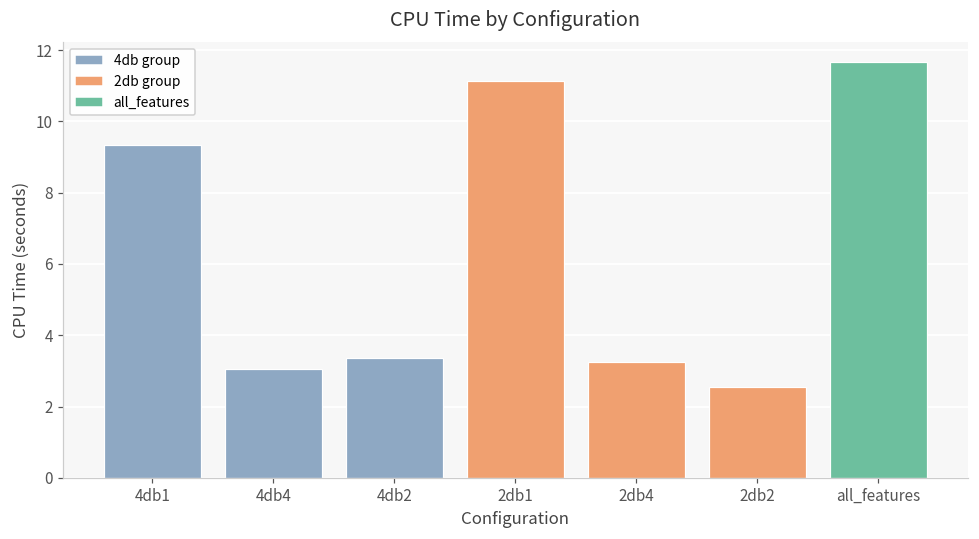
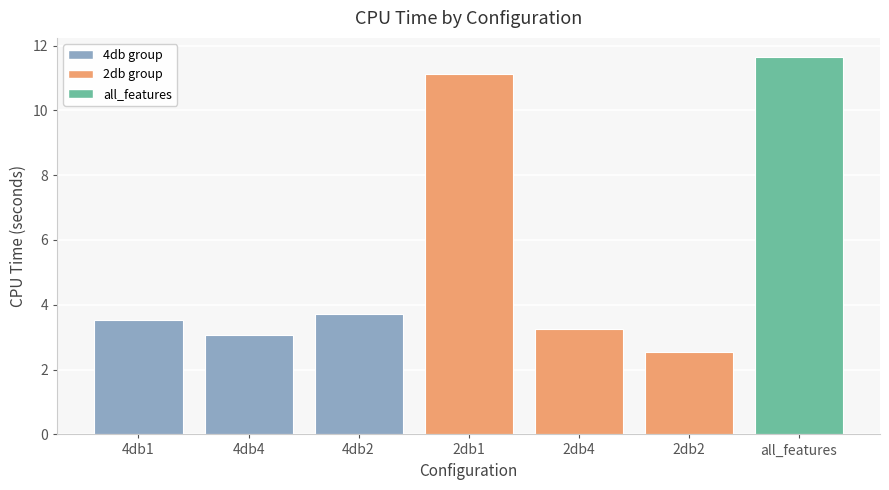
  {
-   "4db1": 9.3,
+   "4db1": 3.5,
    "4db4": 3.1,
-   "4db2": 3.4,
+   "4db2": 3.7,
    "2db1": 11.1,
    "2db4": 3.3,
    "2db2": 2.5,
    "all_features": 11.7
  }
